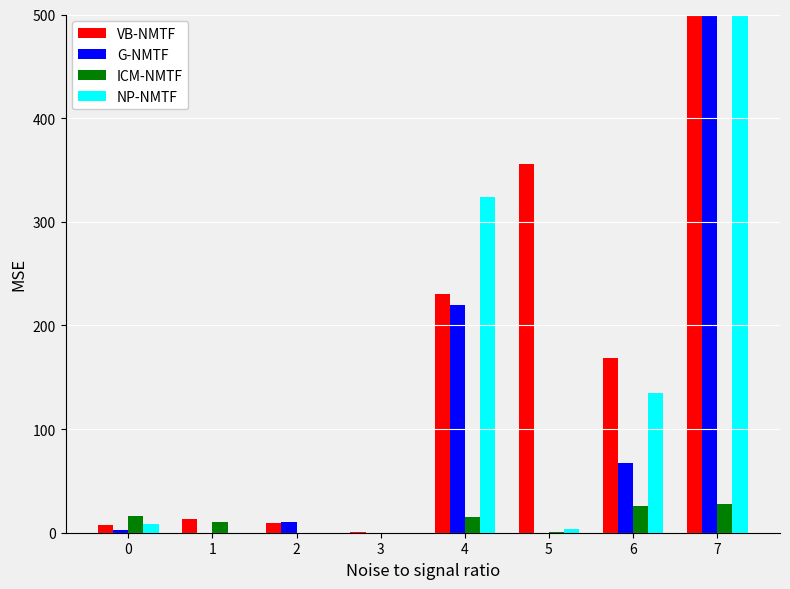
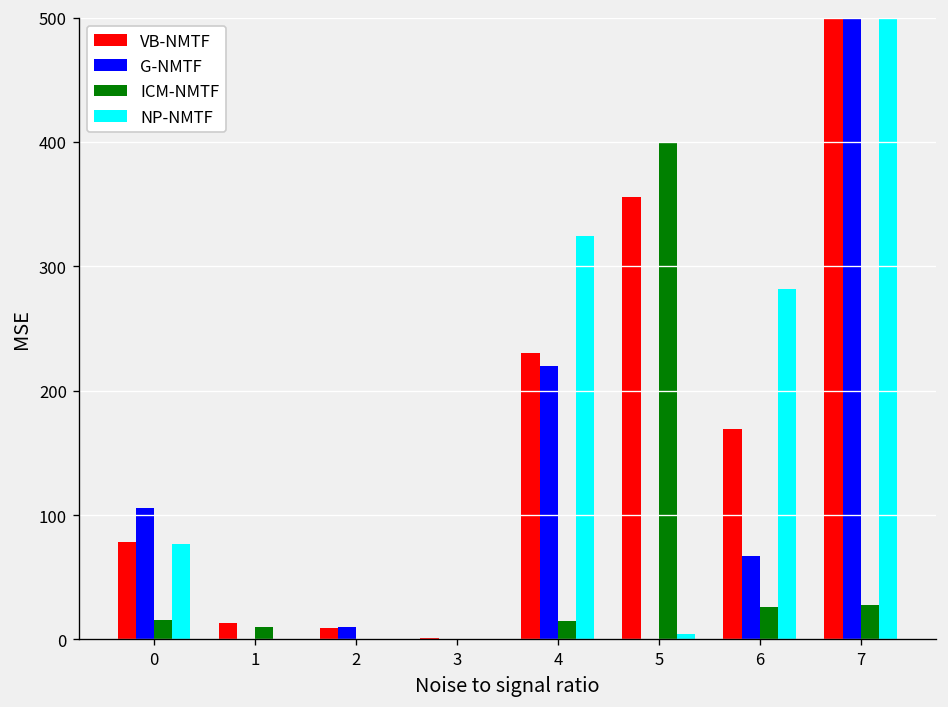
  {
    "VB-NMTF": {
-     "0": 7,
+     "0": 78,
      "1": 13,
      "2": 9,
      "4": 230,
      "5": 356,
      "6": 169
    },
    "G-NMTF": {
-     "0": 3,
+     "0": 106,
      "1": 0,
      "2": 10,
      "3": 0,
      "4": 220,
      "5": 0,
      "6": 67
    },
    "ICM-NMTF": {
      "0": 16,
      "1": 10,
      "2": 0,
      "3": 0,
      "4": 15,
-     "5": 1,
+     "5": 400,
      "6": 26,
      "7": 28
    },
    "NP-NMTF": {
-     "0": 8,
+     "0": 77,
      "1": 0,
      "2": 0,
      "3": 0,
      "4": 324,
      "5": 4,
-     "6": 135
+     "6": 282
    }
  }
